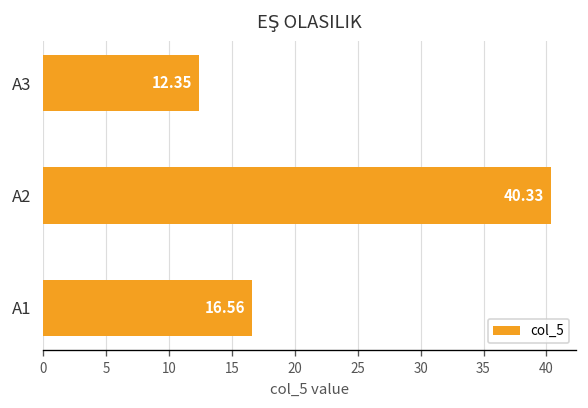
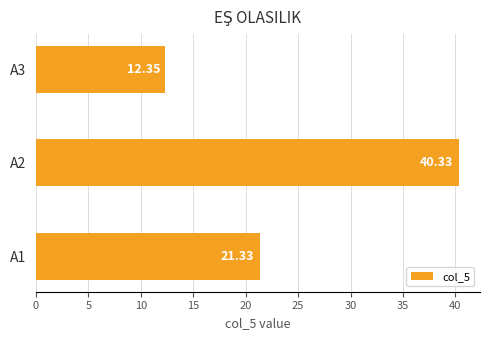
  {
    "A3": 12.35,
    "A2": 40.33,
-   "A1": 16.56
+   "A1": 21.33
  }
